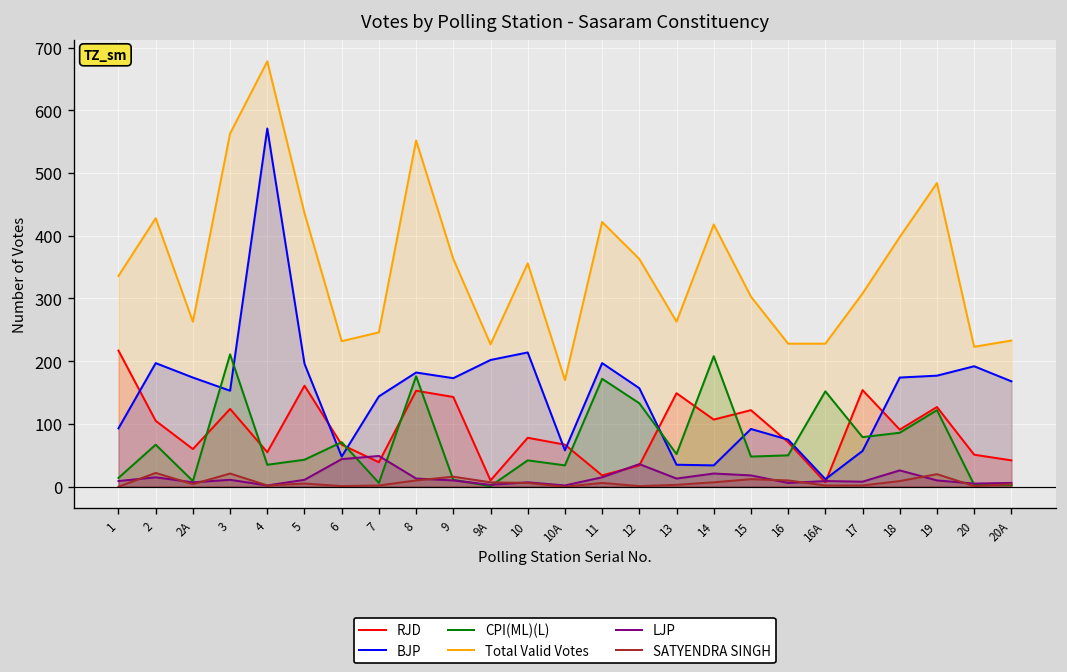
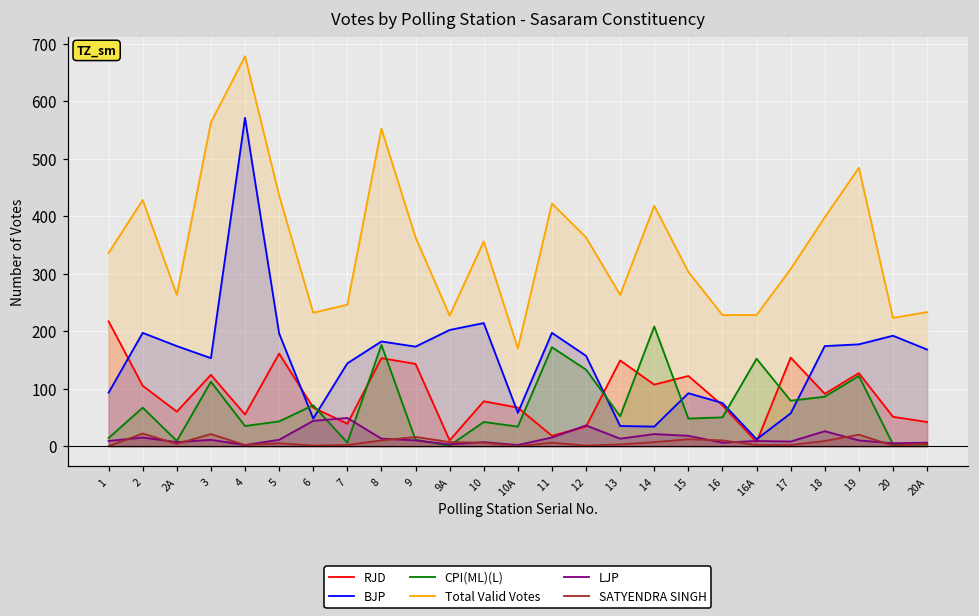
  {
    "RJD": {
      "1": 220,
      "2": 110,
      "2A": 60,
      "3": 120,
      "4": 60,
      "5": 160,
      "7": 40,
      "8": 150,
      "9": 140,
      "10": 80,
      "10A": 70,
      "13": 150,
      "14": 110,
      "15": 120,
      "17": 150,
      "18": 90,
      "19": 130,
      "20": 50,
      "20A": 40
    },
    "BJP": {
      "1": 90,
      "2": 200,
      "2A": 170,
      "3": 150,
      "4": 570,
      "5": 200,
      "7": 140,
      "8": 180,
      "9": 170,
      "9A": 200,
      "10": 210,
      "10A": 60,
      "11": 200,
      "12": 160,
      "13": 40,
      "14": 30,
      "15": 90,
      "17": 60,
      "18": 170,
      "19": 180,
      "20": 190,
      "20A": 170
    },
    "CPI(ML)(L)": {
      "1": 10,
      "2": 70,
-     "3": 210,
+     "3": 110,
      "4": 40,
      "5": 40,
      "8": 180,
      "10": 40,
      "10A": 30,
      "11": 170,
      "12": 130,
      "13": 50,
      "14": 210,
      "15": 50,
      "16": 50,
      "16A": 150,
      "17": 80,
      "18": 90,
      "19": 120
    },
    "Total Valid Votes": {
      "1": 340,
      "2": 430,
      "2A": 260,
      "3": 560,
      "4": 680,
      "5": 440,
      "6": 230,
      "7": 250,
      "8": 550,
      "9": 360,
      "9A": 230,
      "10": 360,
      "10A": 170,
      "11": 420,
      "12": 360,
      "13": 260,
      "14": 420,
      "15": 300,
      "16": 230,
      "16A": 230,
      "17": 310,
      "18": 400,
      "19": 480,
      "20": 220,
      "20A": 230
    },
    "LJP": {
      "1": 10,
      "2": 20,
      "3": 10,
      "5": 10,
      "7": 50,
      "13": 10,
      "14": 20,
      "15": 20,
      "17": 10,
      "18": 30,
      "19": 10
    },
    "SATYENDRA SINGH": {
      "1": 0,
      "2": 20,
      "3": 20,
      "5": 10,
      "6": 0,
      "9": 20,
      "11": 10,
      "12": 0,
      "13": 0,
      "14": 10,
      "15": 10,
      "16A": 0,
      "17": 0,
      "18": 10,
      "19": 20
    }
  }
